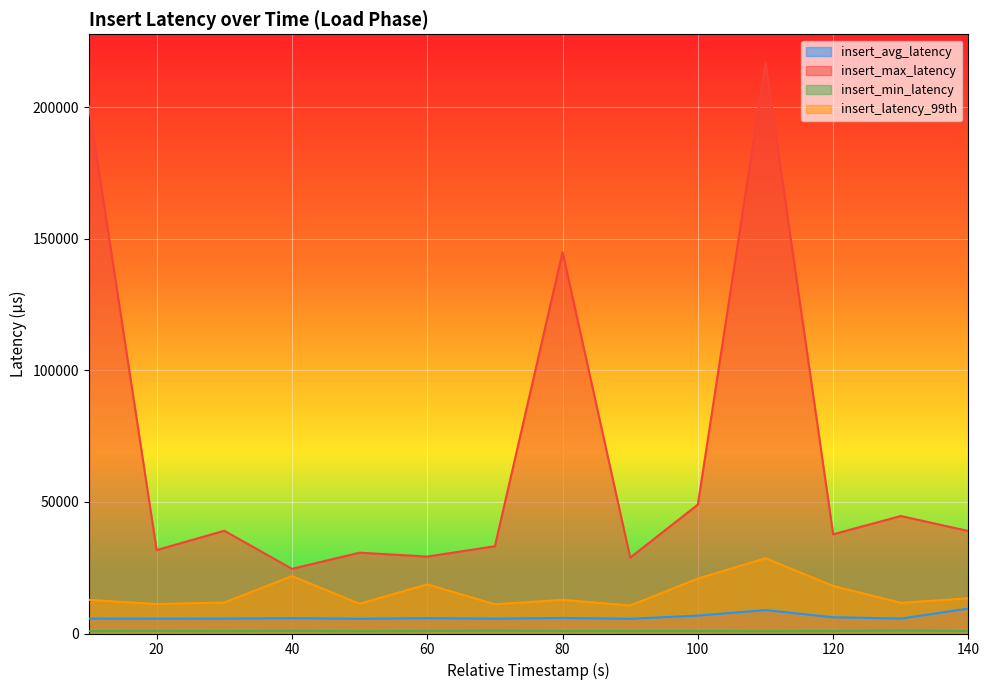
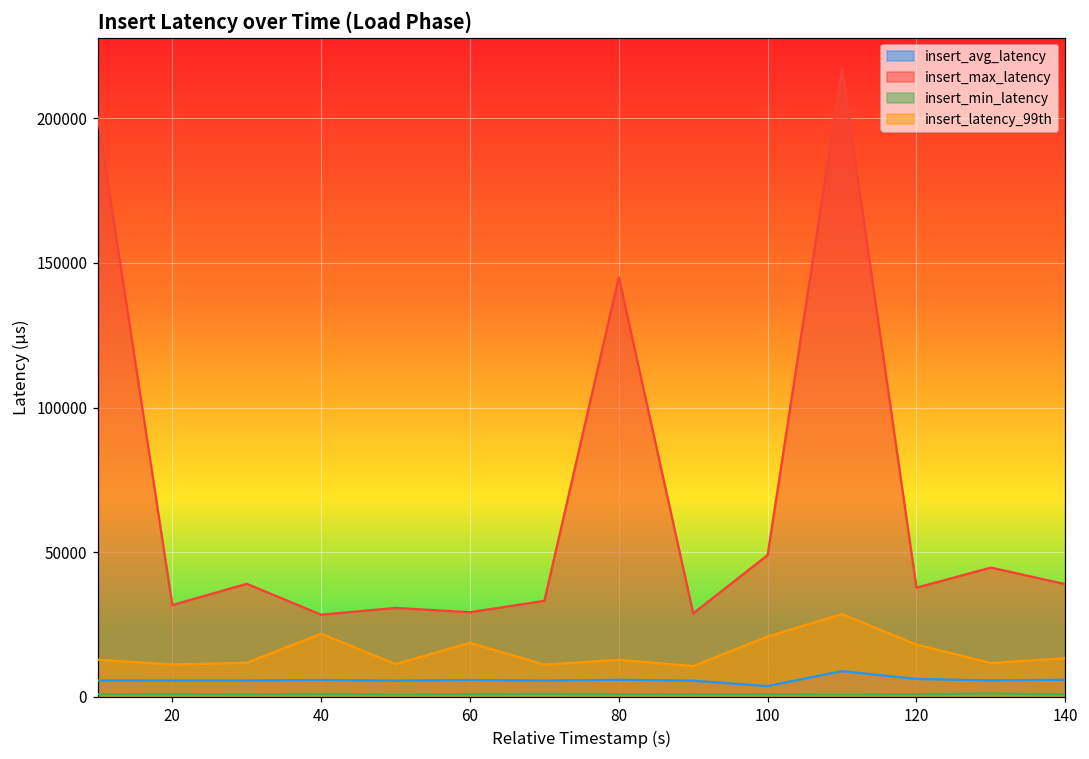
  {
    "insert_avg_latency": {
      "20": 6000,
      "40": 6000,
      "60": 6000,
      "80": 6000,
-     "100": 7000,
+     "100": 4000,
      "120": 6000,
-     "140": 9000
+     "140": 6000
    },
    "insert_max_latency": {
      "20": 32000,
-     "40": 25000,
+     "40": 28000,
      "60": 29000,
      "80": 145000,
      "100": 49000,
      "120": 38000,
      "140": 39000
    },
    "insert_min_latency": {
      "20": 1000,
      "40": 1000,
      "60": 1000,
      "80": 1000,
      "100": 1000,
      "120": 1000,
      "140": 1000
    },
    "insert_latency_99th": {
      "20": 11000,
      "40": 22000,
      "60": 19000,
      "80": 13000,
      "100": 21000,
      "120": 18000,
      "140": 13000
    }
  }
